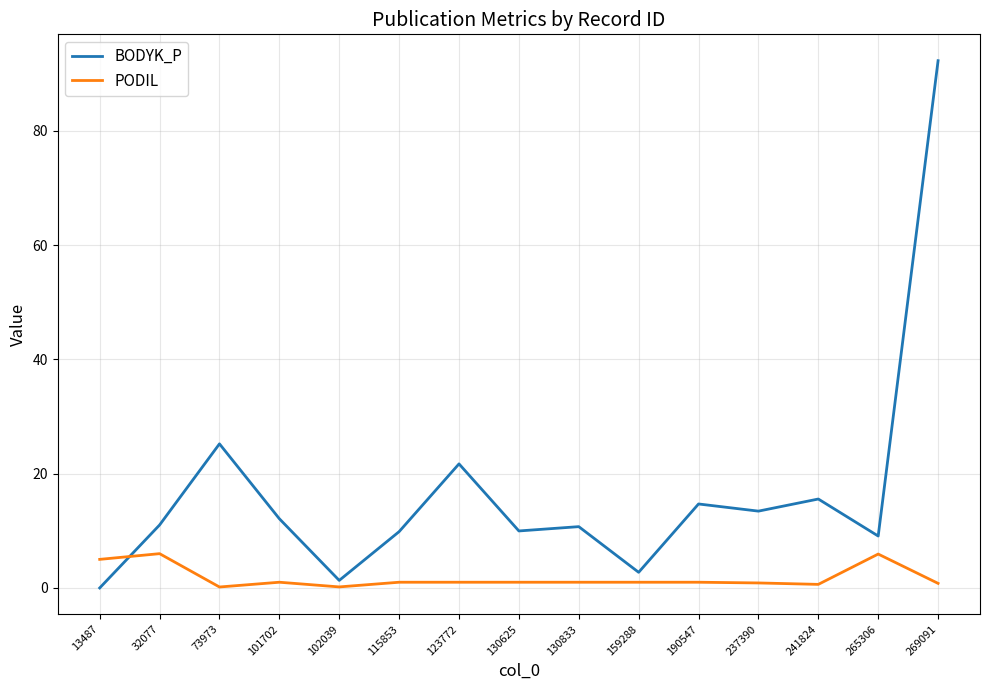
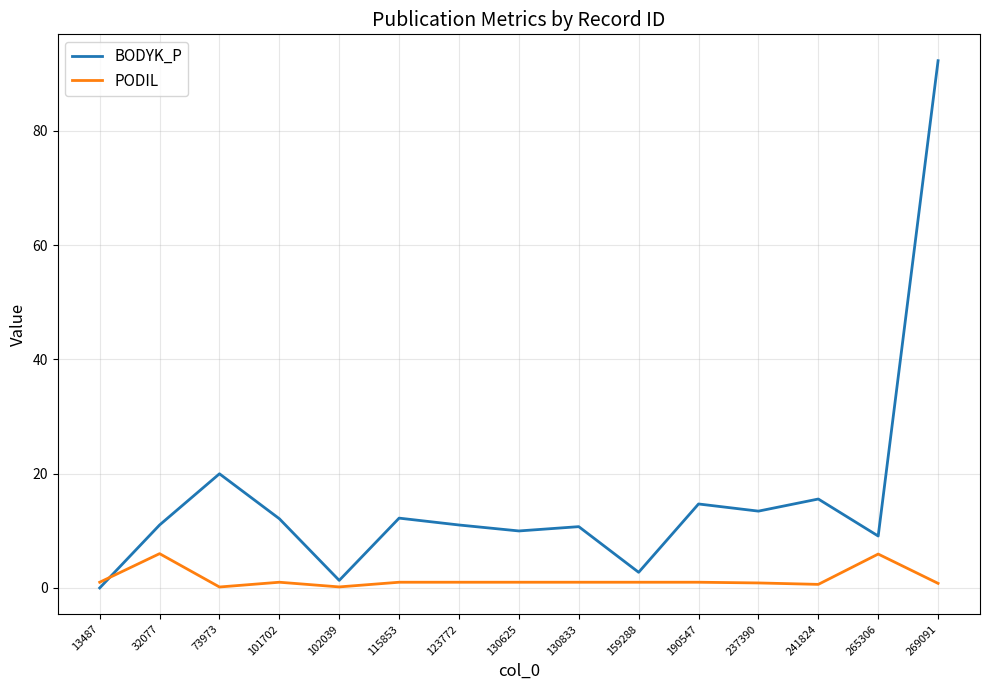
  {
    "BODYK_P": {
      "13487": 0,
      "32077": 11,
-     "73973": 25,
+     "73973": 20,
      "101702": 12,
      "102039": 1,
-     "115853": 10,
-     "123772": 22,
+     "115853": 12,
+     "123772": 11,
      "130625": 10,
      "130833": 11,
      "159288": 3,
      "190547": 15,
      "237390": 13,
      "241824": 16,
      "265306": 9,
      "269091": 92
    },
    "PODIL": {
-     "13487": 5,
+     "13487": 1,
      "32077": 6,
      "73973": 0,
      "101702": 1,
      "102039": 0,
      "115853": 1,
      "123772": 1,
      "130625": 1,
      "130833": 1,
      "159288": 1,
      "190547": 1,
      "237390": 1,
      "241824": 1,
      "265306": 6,
      "269091": 1
    }
  }
